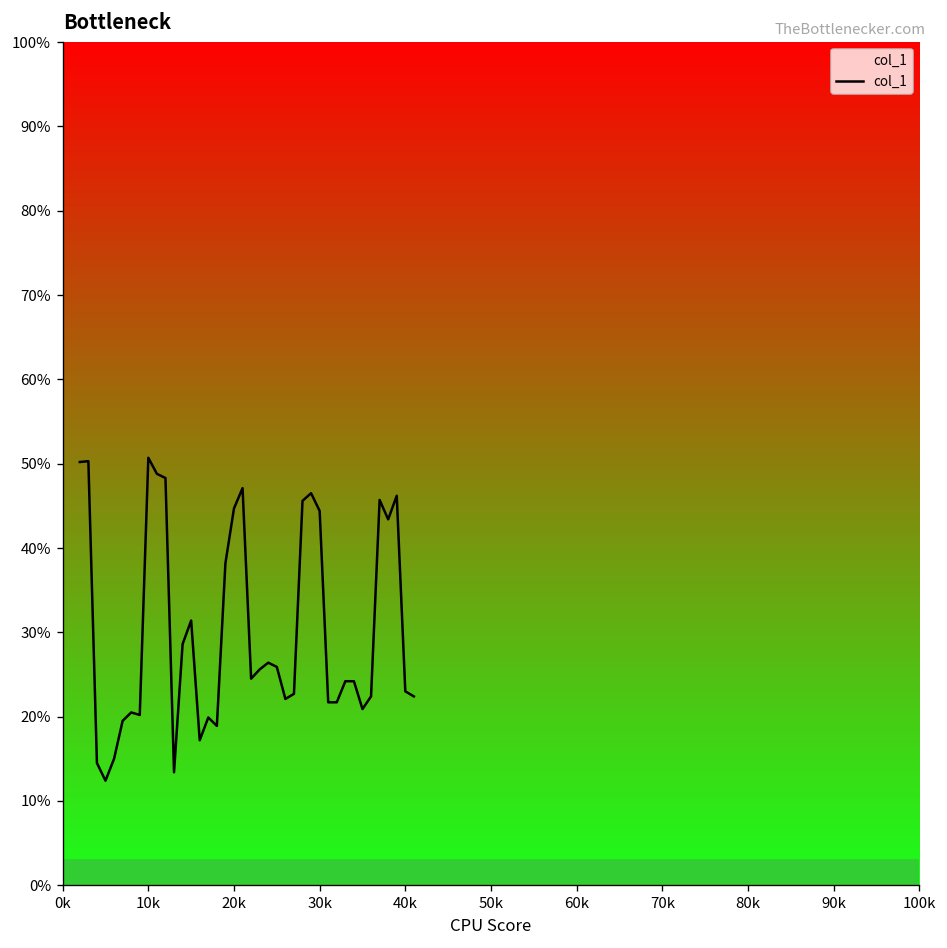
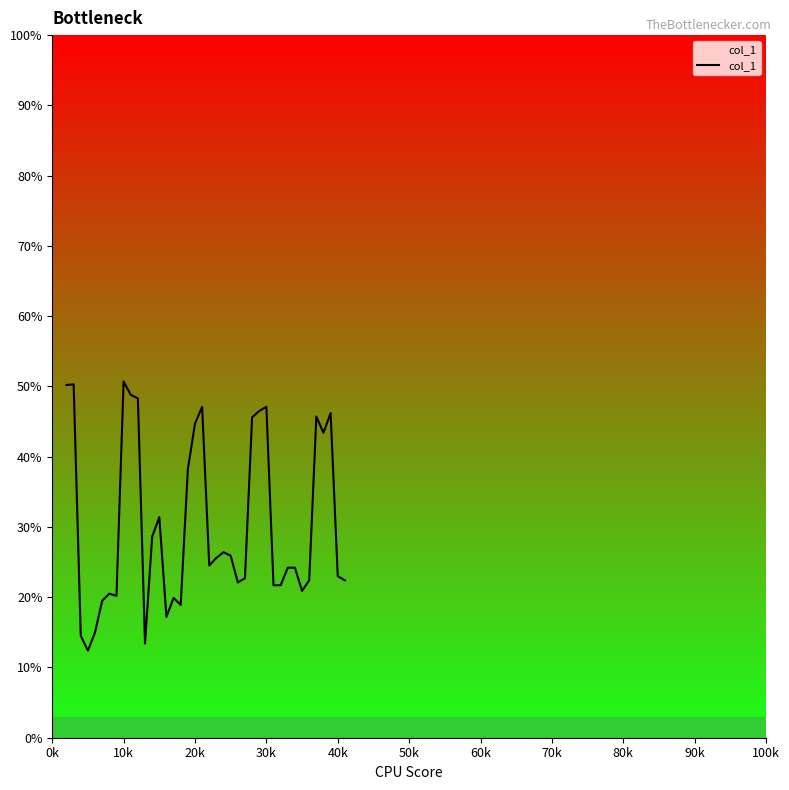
  {
    "10k": "51%",
    "20k": "45%",
-   "30k": "44%",
+   "30k": "47%",
    "40k": "23%"
  }
